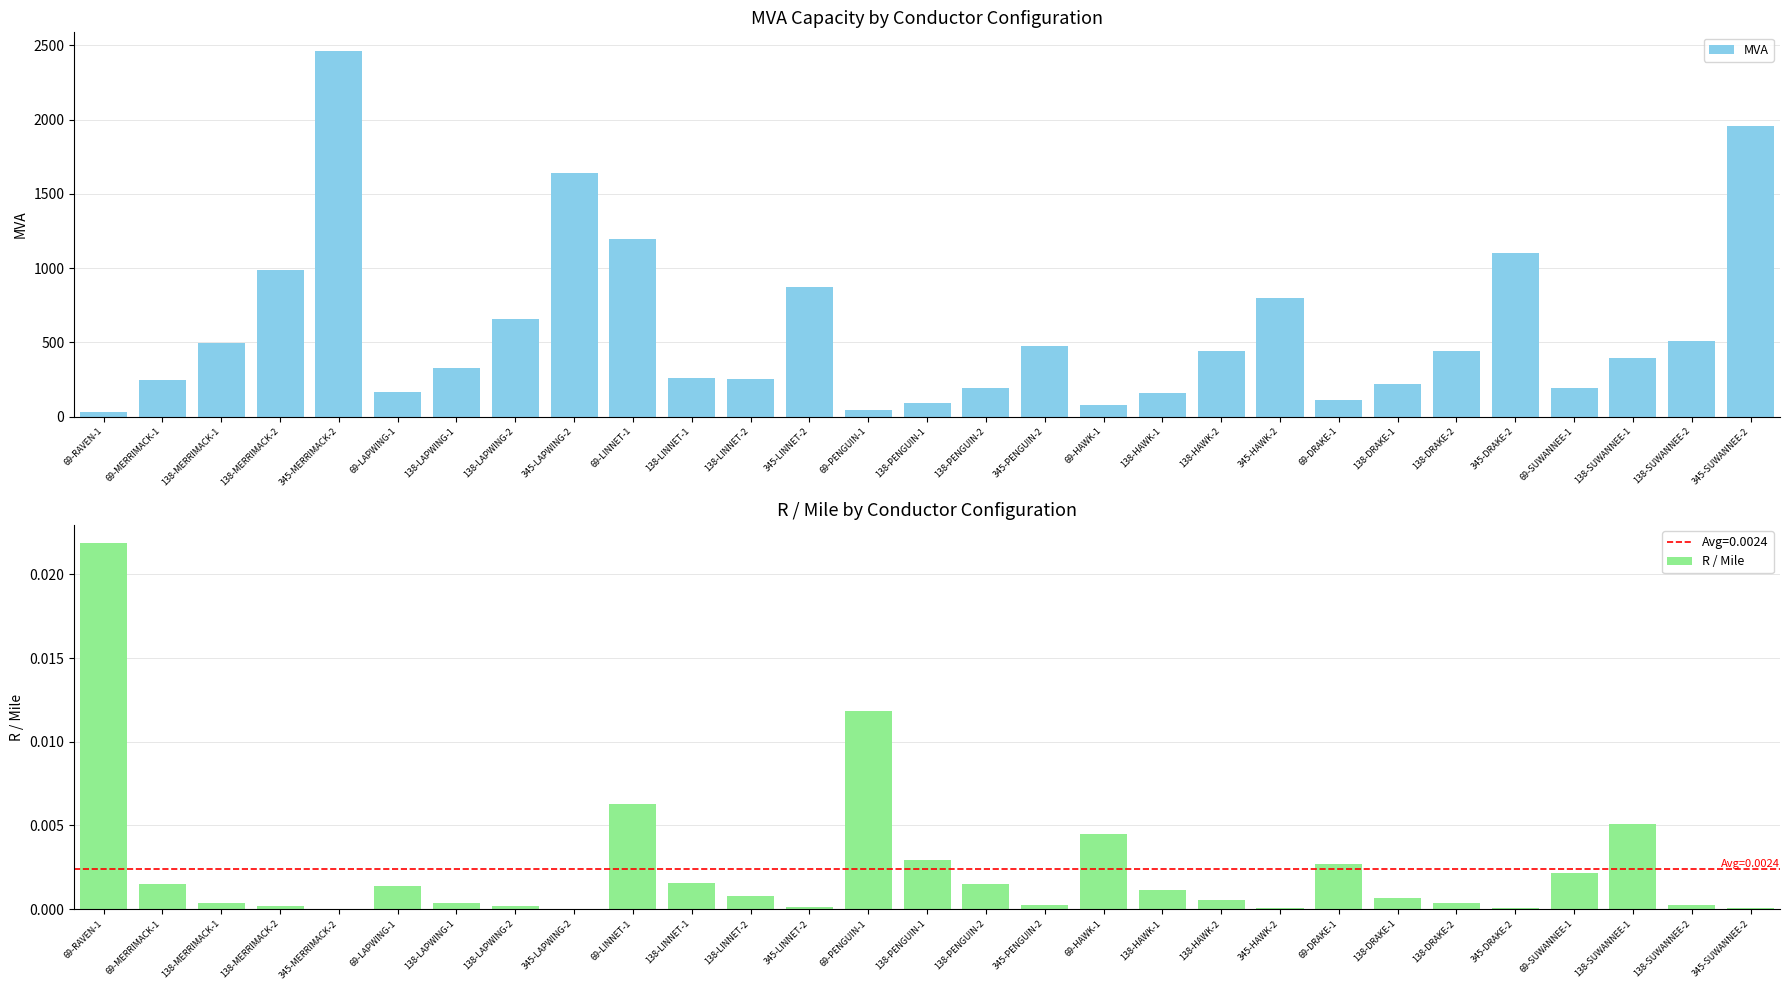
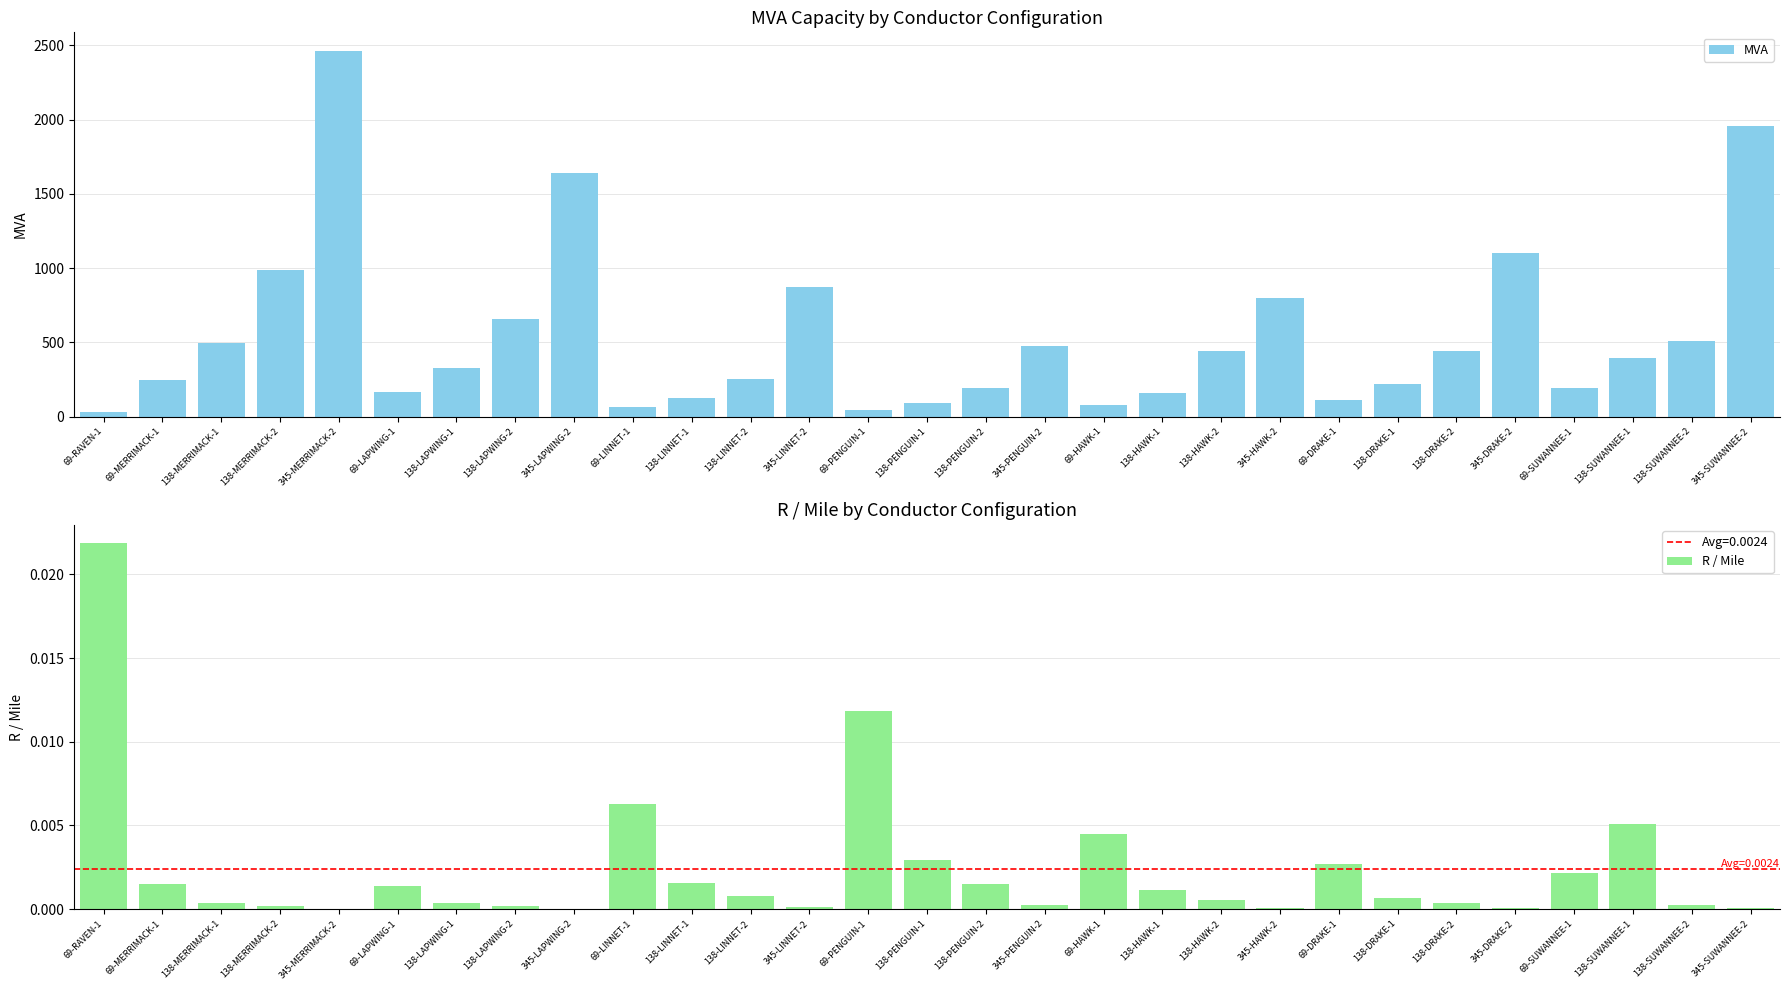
  {
    "MVA Capacity by Conductor Configuration": {
      "69-RAVEN-1": 30,
      "69-MERRIMACK-1": 250,
      "138-MERRIMACK-1": 490,
      "138-MERRIMACK-2": 990,
      "345-MERRIMACK-2": 2460,
      "69-LAPWING-1": 160,
      "138-LAPWING-1": 330,
      "138-LAPWING-2": 660,
      "345-LAPWING-2": 1640,
-     "69-LINNET-1": 1190,
-     "138-LINNET-1": 260,
+     "69-LINNET-1": 60,
+     "138-LINNET-1": 130,
      "138-LINNET-2": 260,
      "345-LINNET-2": 870,
      "69-PENGUIN-1": 50,
      "138-PENGUIN-1": 90,
      "138-PENGUIN-2": 190,
      "345-PENGUIN-2": 470,
      "69-HAWK-1": 80,
      "138-HAWK-1": 160,
      "138-HAWK-2": 440,
      "345-HAWK-2": 800,
      "69-DRAKE-1": 110,
      "138-DRAKE-1": 220,
      "138-DRAKE-2": 440,
      "345-DRAKE-2": 1100,
      "69-SUWANNEE-1": 200,
      "138-SUWANNEE-1": 390,
      "138-SUWANNEE-2": 510,
      "345-SUWANNEE-2": 1960
    },
    "R / Mile by Conductor Configuration": {
      "69-RAVEN-1": 0.0219,
      "69-MERRIMACK-1": 0.0015,
      "138-MERRIMACK-1": 0.0004,
      "138-MERRIMACK-2": 0.0002,
      "69-LAPWING-1": 0.0014,
      "138-LAPWING-1": 0.0004,
      "138-LAPWING-2": 0.0002,
      "69-LINNET-1": 0.0063,
      "138-LINNET-1": 0.0016,
      "138-LINNET-2": 0.0008,
      "69-PENGUIN-1": 0.0118,
      "138-PENGUIN-1": 0.0030,
      "138-PENGUIN-2": 0.0015,
      "345-PENGUIN-2": 0.0002,
      "69-HAWK-1": 0.0045,
      "138-HAWK-1": 0.0011,
      "138-HAWK-2": 0.0006,
      "69-DRAKE-1": 0.0027,
      "138-DRAKE-1": 0.0007,
      "138-DRAKE-2": 0.0003,
      "69-SUWANNEE-1": 0.0022,
      "138-SUWANNEE-1": 0.0051,
      "138-SUWANNEE-2": 0.0003
    }
  }
